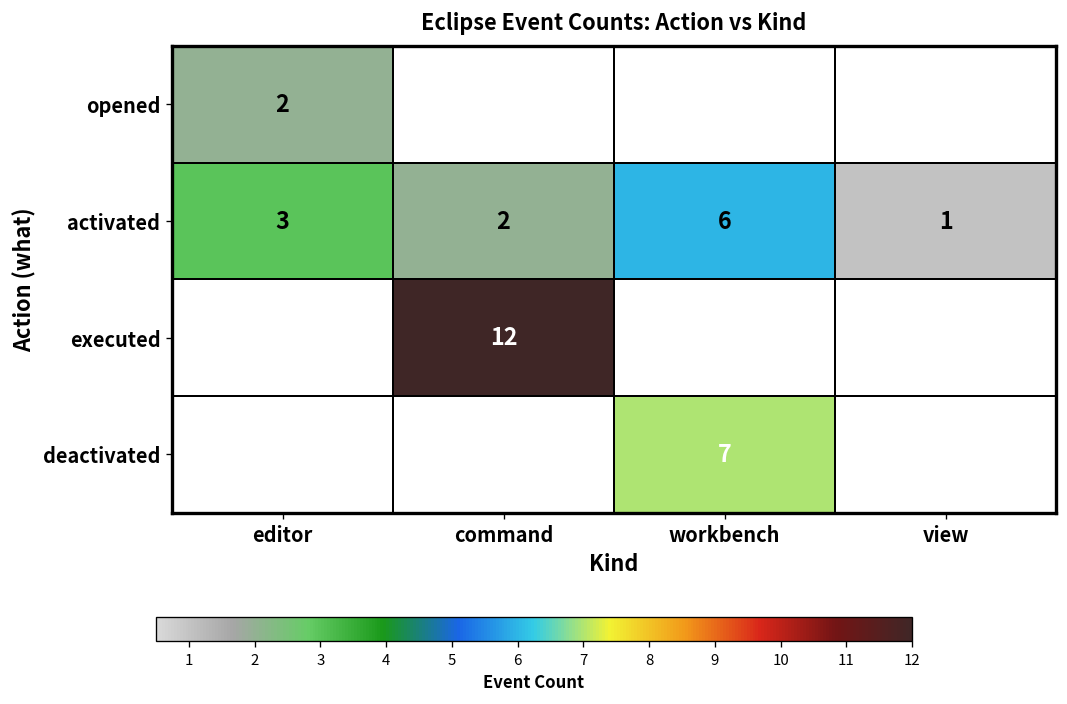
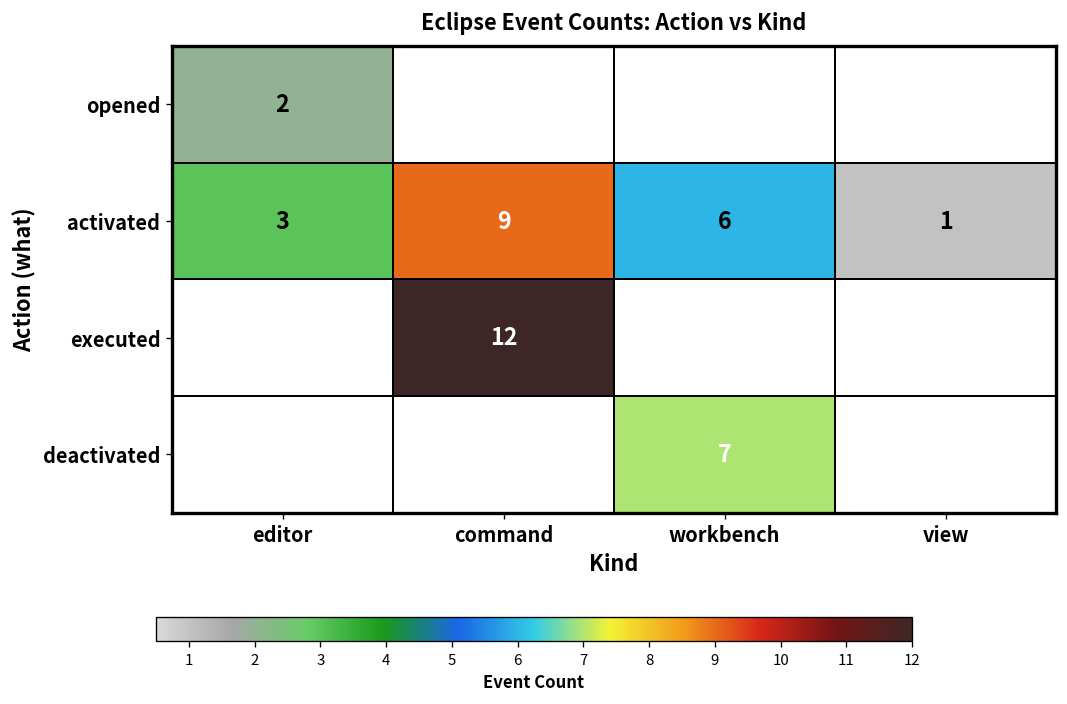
  {
    "opened": {
      "editor": 2
    },
    "activated": {
      "editor": 3,
-     "command": 2,
+     "command": 9,
      "workbench": 6,
      "view": 1
    },
    "executed": {
      "command": 12
    },
    "deactivated": {
      "workbench": 7
    }
  }
